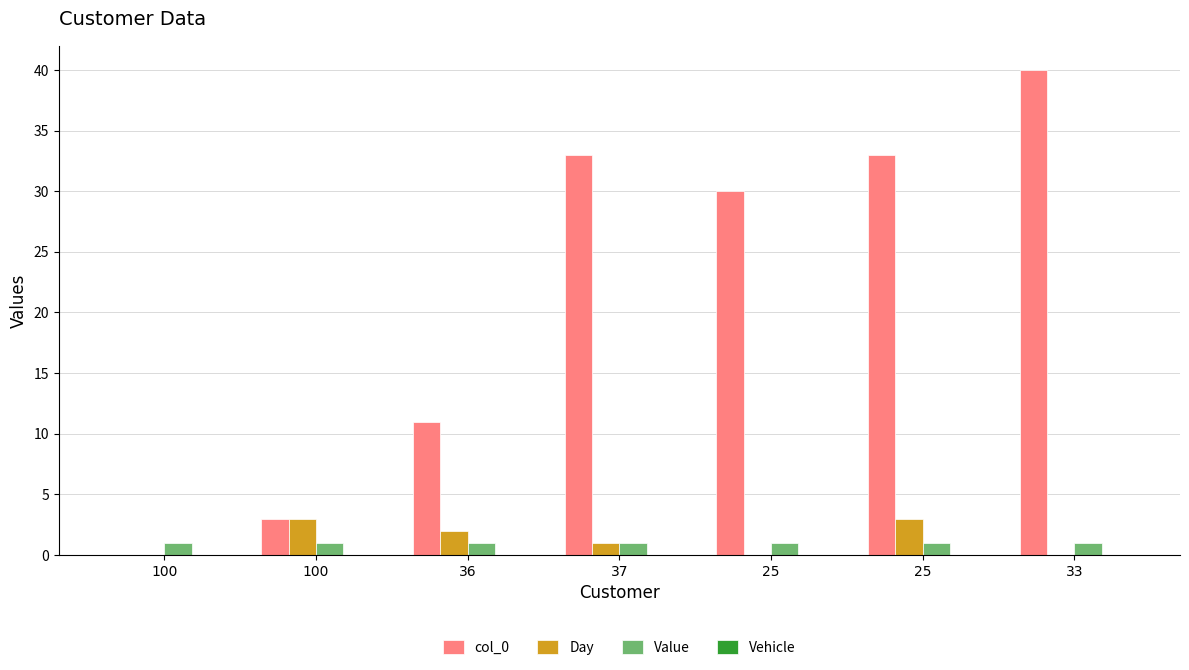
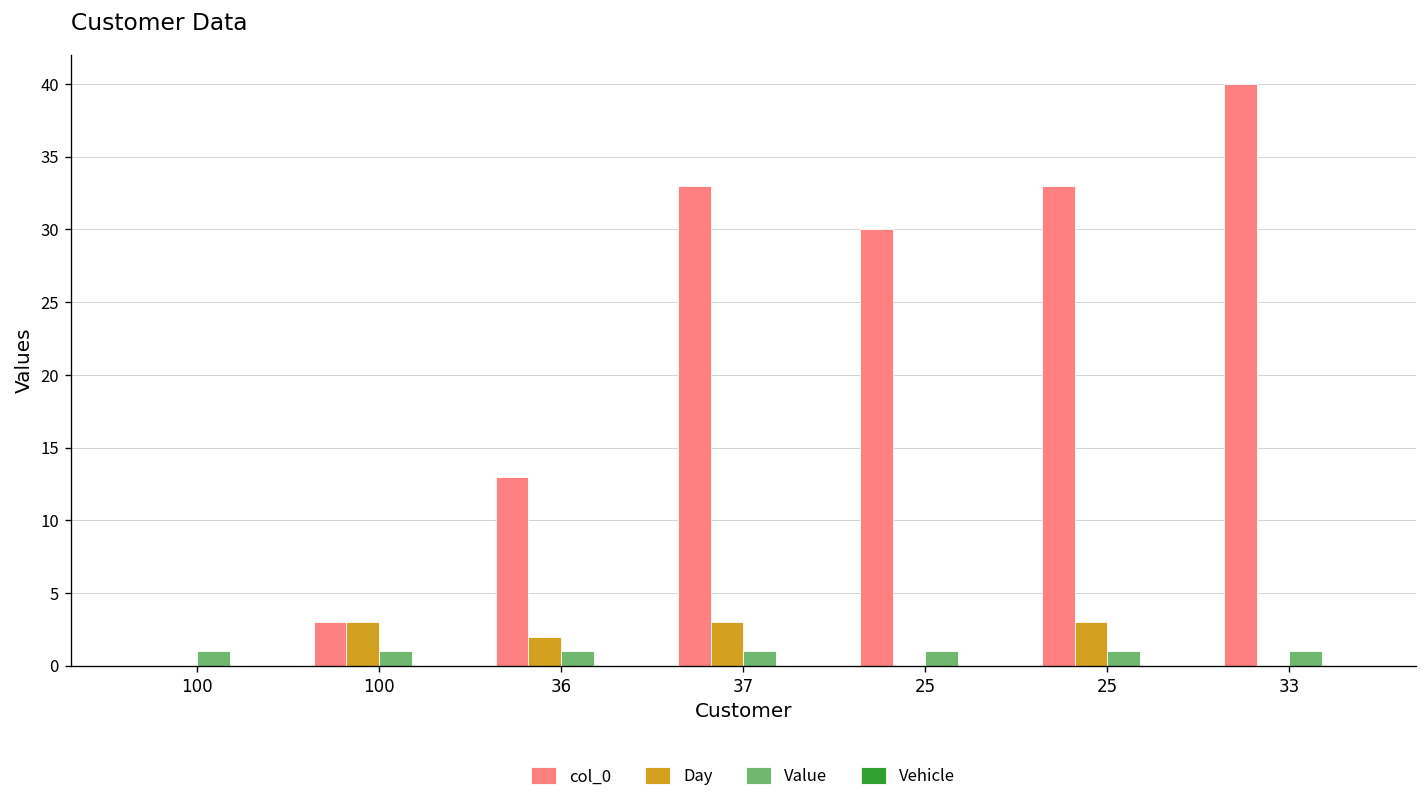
  {
    "col_0": {
-     "36": 11,
+     "36": 13,
      "37": 33,
      "33": 40
    },
    "Day": {
      "36": 2,
-     "37": 1,
+     "37": 3,
      "33": 0
    },
    "Value": {
      "36": 1,
      "37": 1,
      "33": 1
    },
    "Vehicle": {
      "36": 0,
      "37": 0,
      "33": 0
    }
  }
